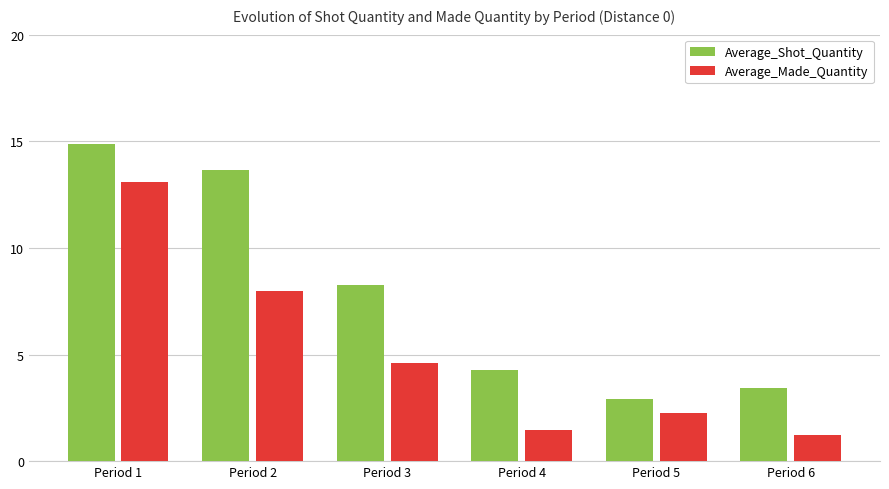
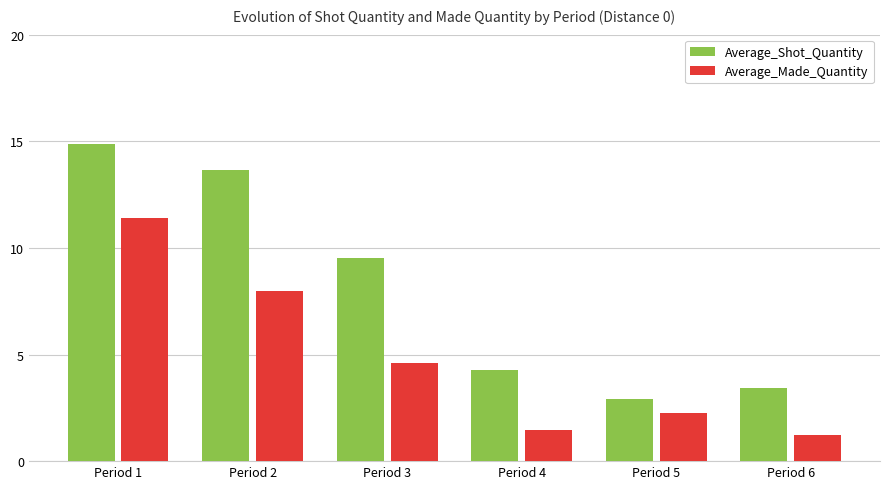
  {
    "Average_Shot_Quantity": {
      "Period 1": 14.9,
      "Period 2": 13.6,
-     "Period 3": 8.3,
+     "Period 3": 9.5,
      "Period 4": 4.3,
      "Period 5": 2.9,
      "Period 6": 3.4
    },
    "Average_Made_Quantity": {
-     "Period 1": 13.1,
+     "Period 1": 11.4,
      "Period 2": 8.0,
      "Period 3": 4.6,
      "Period 4": 1.4,
      "Period 5": 2.3,
      "Period 6": 1.2
    }
  }
